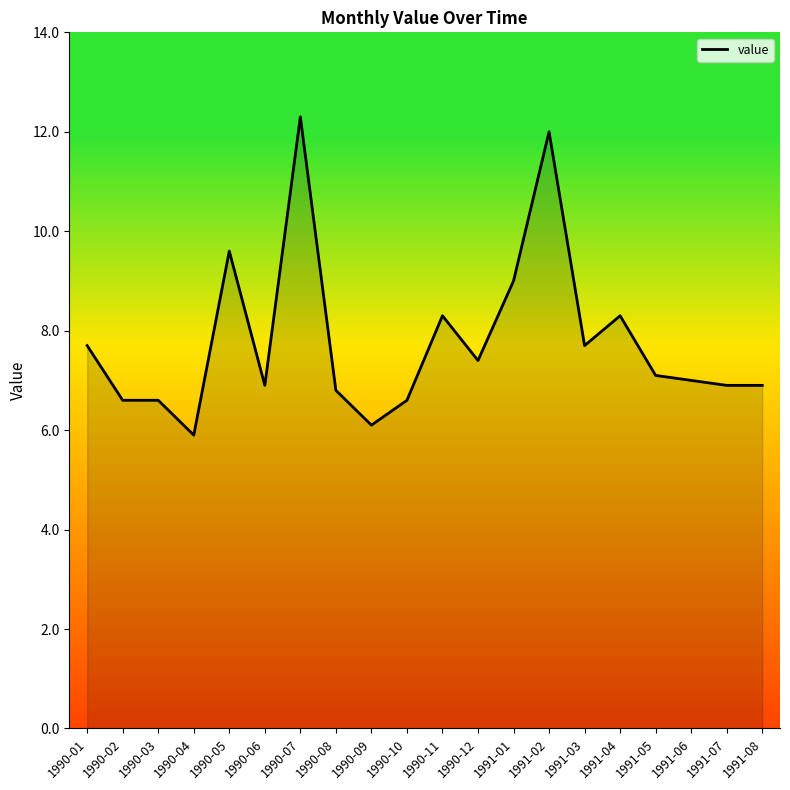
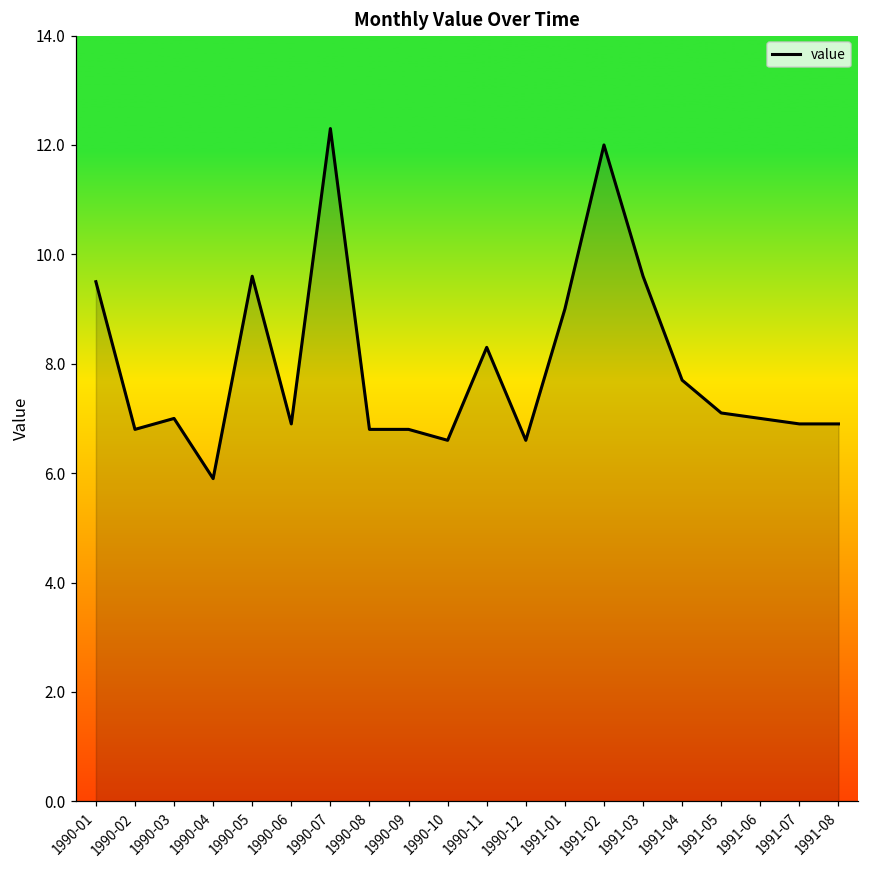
  {
-   "1990-01": 7.7,
-   "1990-02": 6.6,
-   "1990-03": 6.6,
+   "1990-01": 9.5,
+   "1990-02": 6.8,
+   "1990-03": 7.0,
    "1990-04": 5.9,
    "1990-05": 9.6,
    "1990-06": 6.9,
    "1990-07": 12.3,
    "1990-08": 6.8,
-   "1990-09": 6.1,
+   "1990-09": 6.8,
    "1990-10": 6.6,
    "1990-11": 8.3,
-   "1990-12": 7.4,
+   "1990-12": 6.6,
    "1991-01": 9.0,
    "1991-02": 12.0,
-   "1991-03": 7.7,
-   "1991-04": 8.3,
+   "1991-03": 9.6,
+   "1991-04": 7.7,
    "1991-05": 7.1,
    "1991-06": 7.0,
    "1991-07": 6.9,
    "1991-08": 6.9
  }
